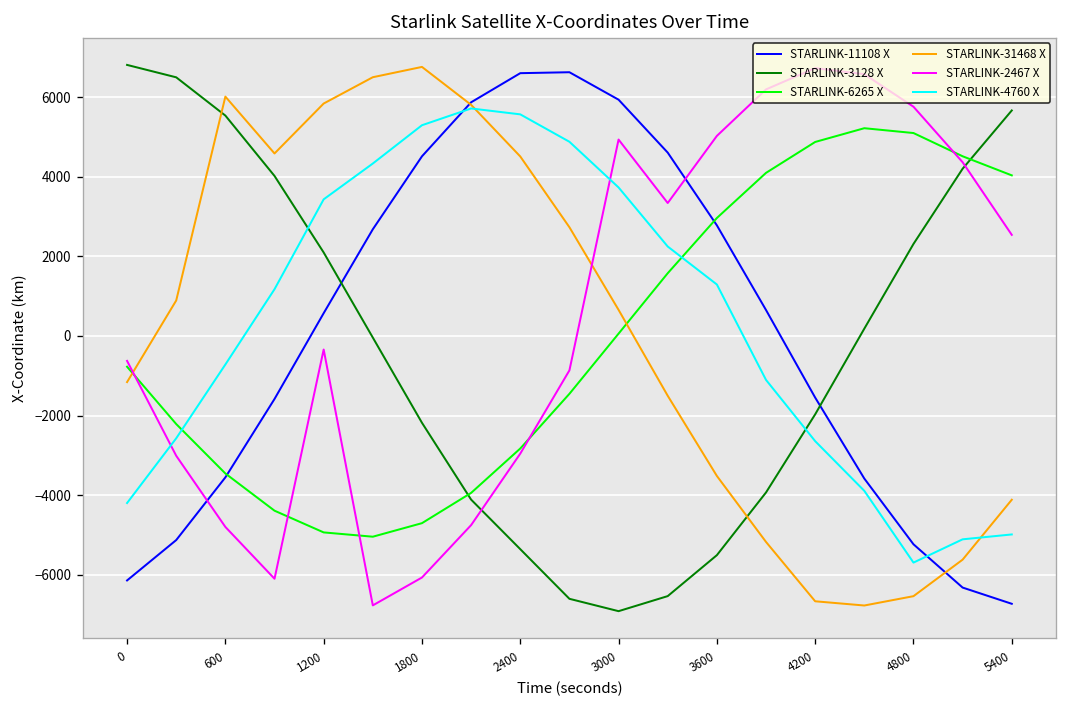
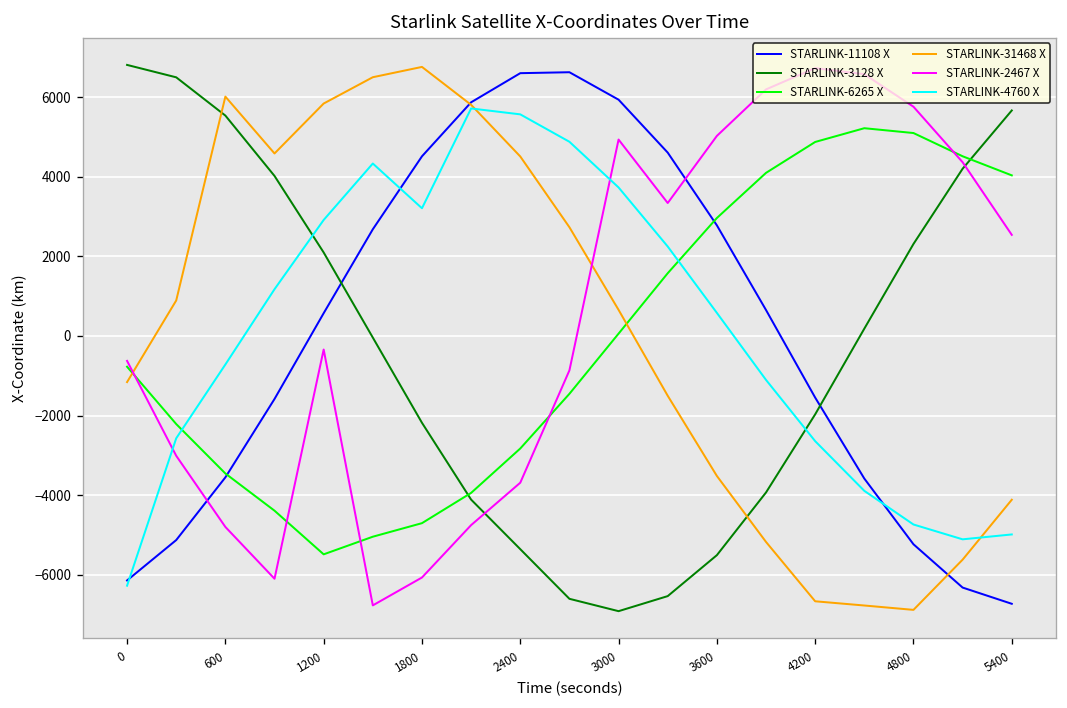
  {
    "STARLINK-11108 X": {
      "0": -6100,
      "600": -3600,
      "1200": 600,
      "1800": 4500,
      "2400": 6600,
      "3000": 5900,
      "3600": 2800,
      "4200": -1500,
      "4800": -5200,
      "5400": -6700
    },
    "STARLINK-3128 X": {
      "0": 6800,
      "600": 5500,
      "1200": 2100,
      "1800": -2200,
      "2400": -5400,
      "3000": -6900,
      "3600": -5500,
      "4200": -2000,
      "4800": 2300,
      "5400": 5700
    },
    "STARLINK-6265 X": {
      "0": -800,
      "600": -3500,
-     "1200": -4900,
+     "1200": -5500,
      "1800": -4700,
      "2400": -2800,
      "3000": 100,
      "3600": 3000,
      "4200": 4900,
      "4800": 5100,
      "5400": 4000
    },
    "STARLINK-31468 X": {
      "0": -1200,
      "600": 6000,
      "1200": 5800,
      "1800": 6800,
      "2400": 4500,
      "3000": 700,
      "3600": -3500,
      "4200": -6700,
-     "4800": -6500,
+     "4800": -6900,
      "5400": -4100
    },
    "STARLINK-2467 X": {
      "0": -600,
      "600": -4800,
      "1200": -300,
      "1800": -6100,
-     "2400": -3000,
+     "2400": -3700,
      "3000": 4900,
      "3600": 5000,
      "4800": 5800,
      "5400": 2500
    },
    "STARLINK-4760 X": {
-     "0": -4200,
+     "0": -6300,
      "600": -700,
-     "1200": 3400,
-     "1800": 5300,
+     "1200": 2900,
+     "1800": 3200,
      "2400": 5600,
      "3000": 3700,
-     "3600": 1300,
+     "3600": 600,
      "4200": -2600,
-     "4800": -5700,
+     "4800": -4700,
      "5400": -5000
    }
  }
